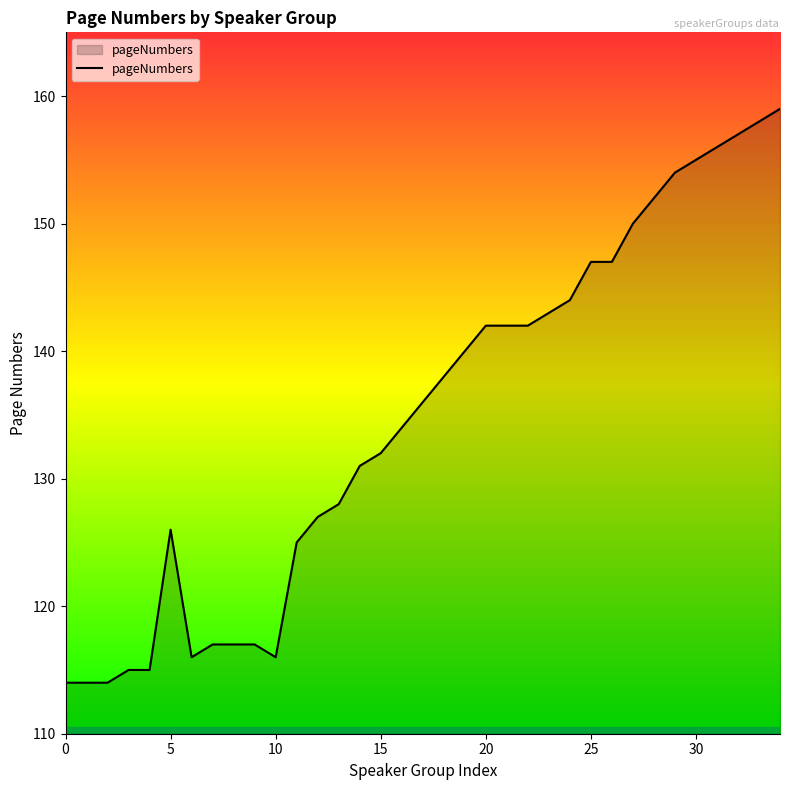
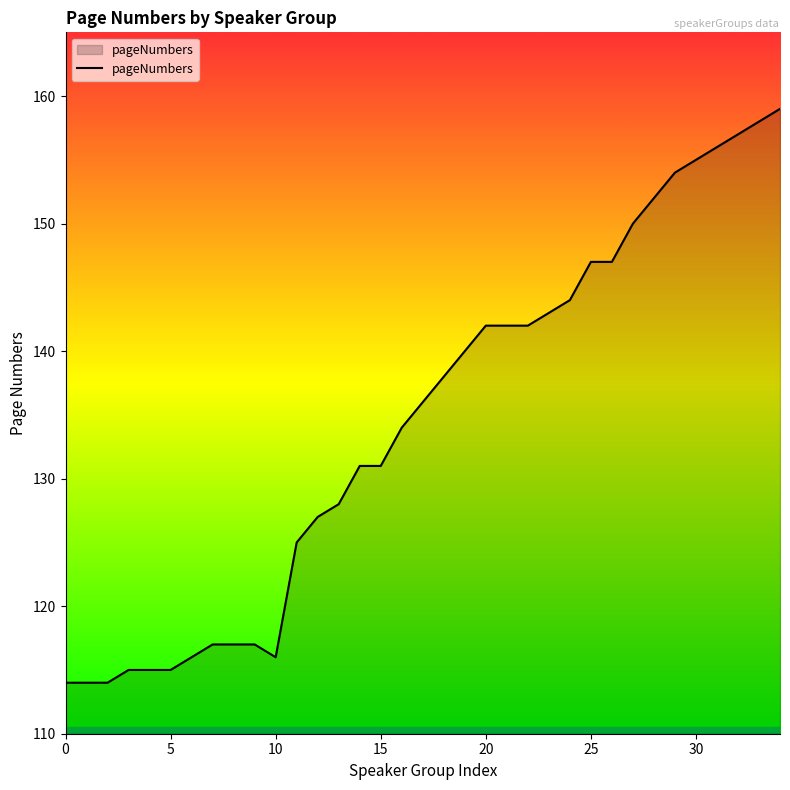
  {
    "0": 114,
-   "5": 126,
+   "5": 115,
    "10": 116,
-   "15": 132,
+   "15": 131,
    "20": 142,
    "25": 147,
    "30": 155
  }
